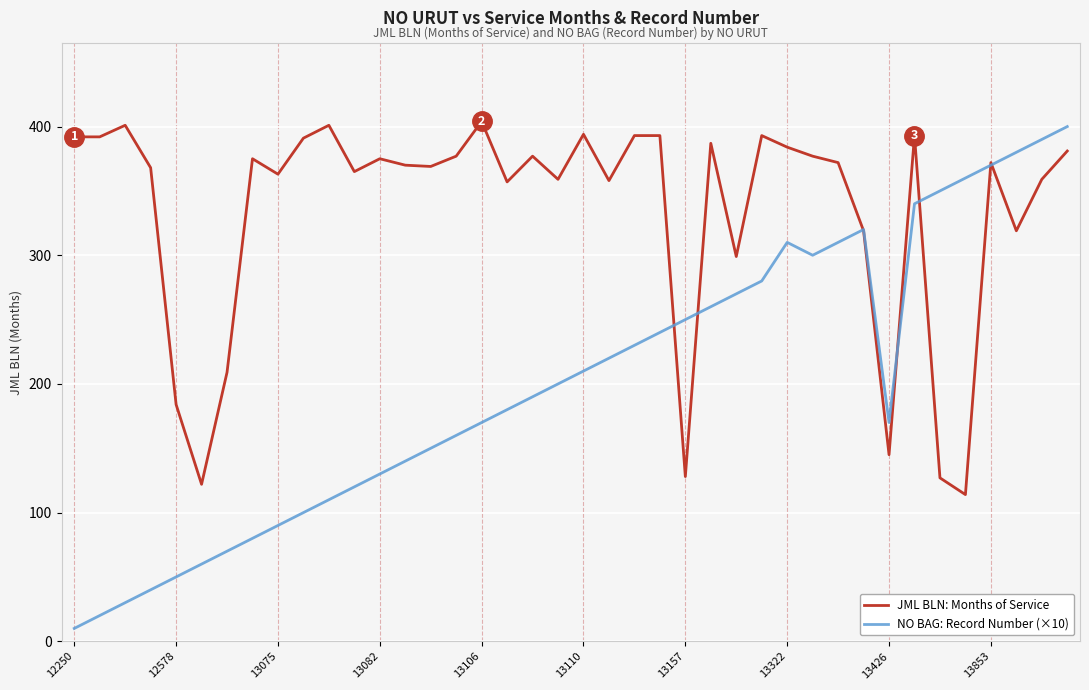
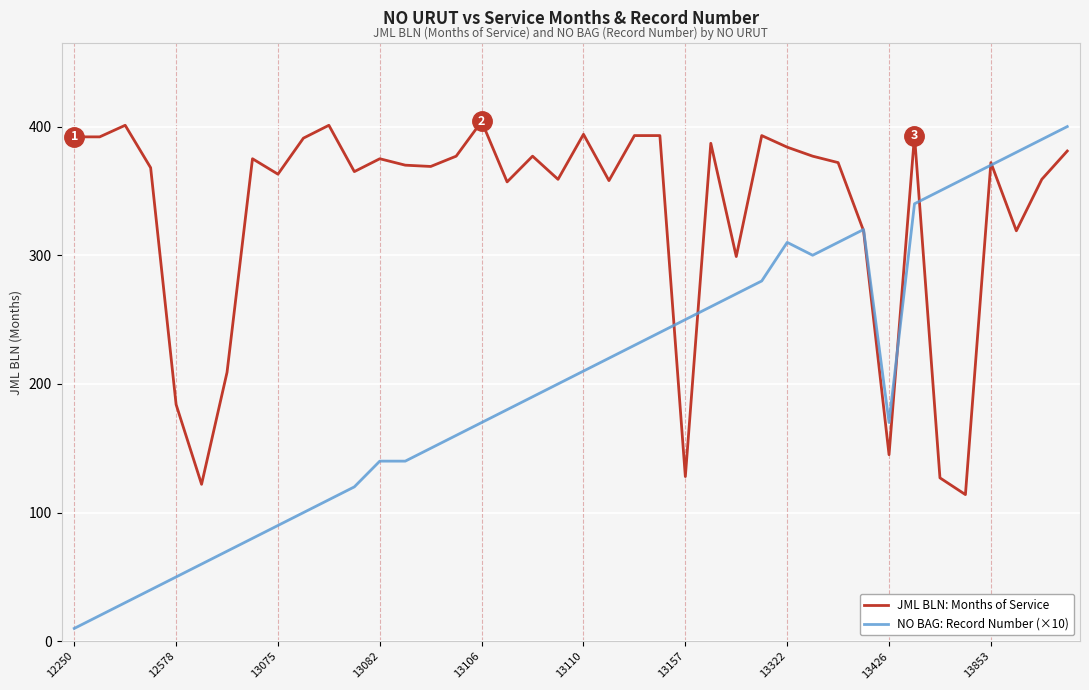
  {
    "NO BAG: Record Number (×10)": {
      "12250": 10,
      "12578": 50,
      "13075": 90,
-     "13082": 130,
+     "13082": 140,
      "13106": 170,
      "13110": 210,
      "13157": 250,
      "13322": 310,
      "13426": 170,
      "13853": 370
    }
  }
